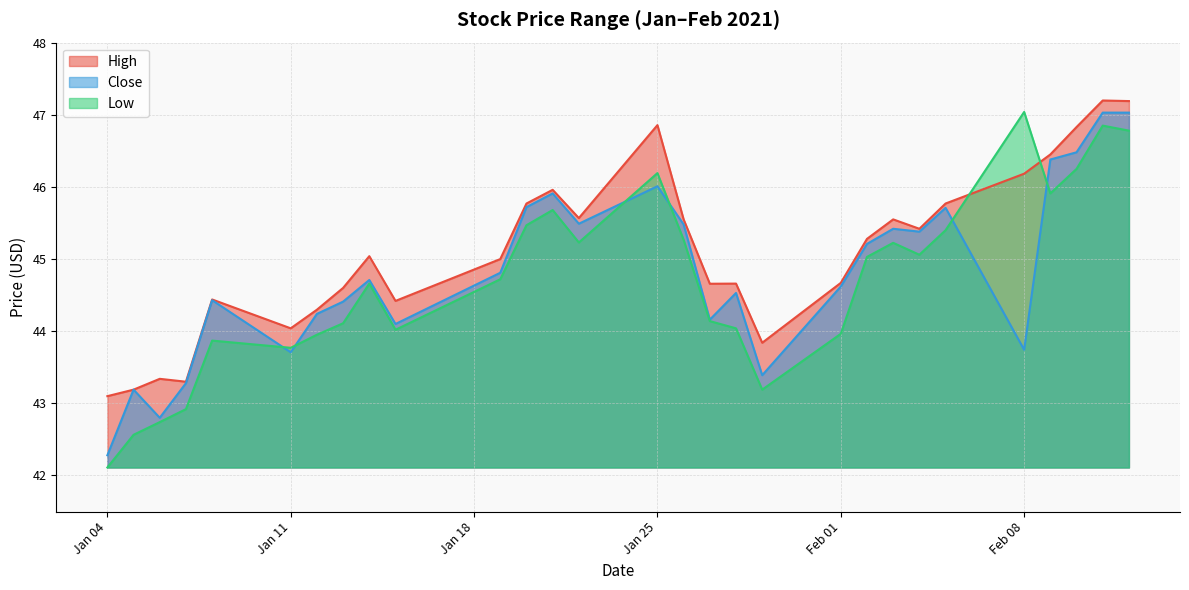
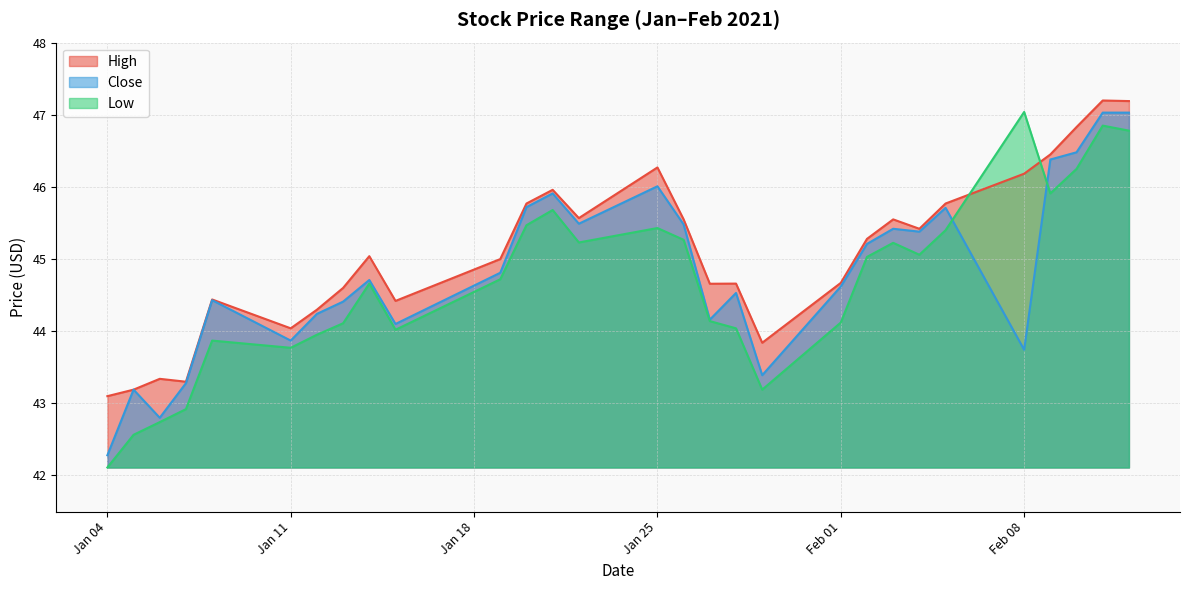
  {
    "High": {
      "Jan 04": 43.1,
      "Jan 11": 44.0,
-     "Jan 25": 46.9,
+     "Jan 25": 46.3,
      "Feb 01": 44.7,
      "Feb 08": 46.2
    },
    "Close": {
      "Jan 04": 42.3,
-     "Jan 11": 43.7,
+     "Jan 11": 43.9,
      "Jan 25": 46.0,
      "Feb 01": 44.6,
      "Feb 08": 43.7
    },
    "Low": {
      "Jan 04": 42.1,
      "Jan 11": 43.8,
-     "Jan 25": 46.2,
-     "Feb 01": 44.0,
+     "Jan 25": 45.4,
+     "Feb 01": 44.1,
      "Feb 08": 47.0
    }
  }
